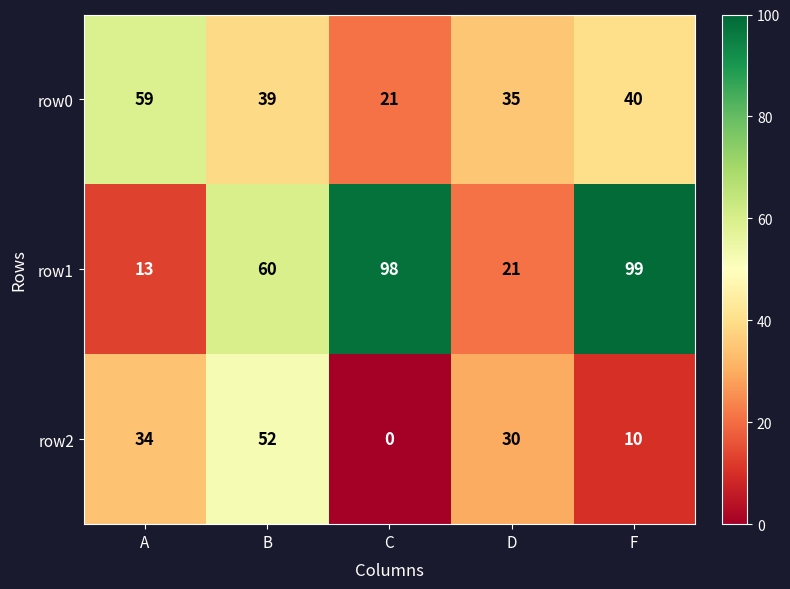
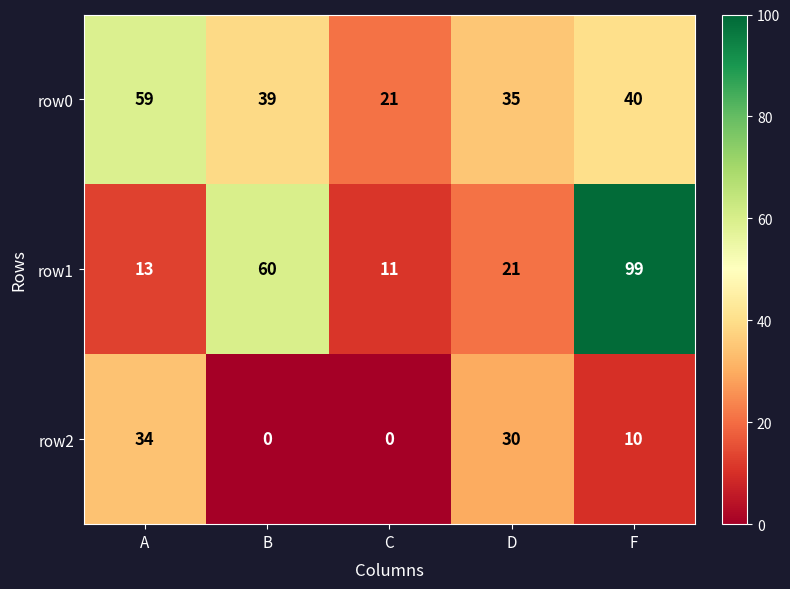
  {
    "row0": {
      "A": 59,
      "B": 39,
      "C": 21,
      "D": 35,
      "F": 40
    },
    "row1": {
      "A": 13,
      "B": 60,
-     "C": 98,
+     "C": 11,
      "D": 21,
      "F": 99
    },
    "row2": {
      "A": 34,
-     "B": 52,
+     "B": 0,
      "C": 0,
      "D": 30,
      "F": 10
    }
  }
